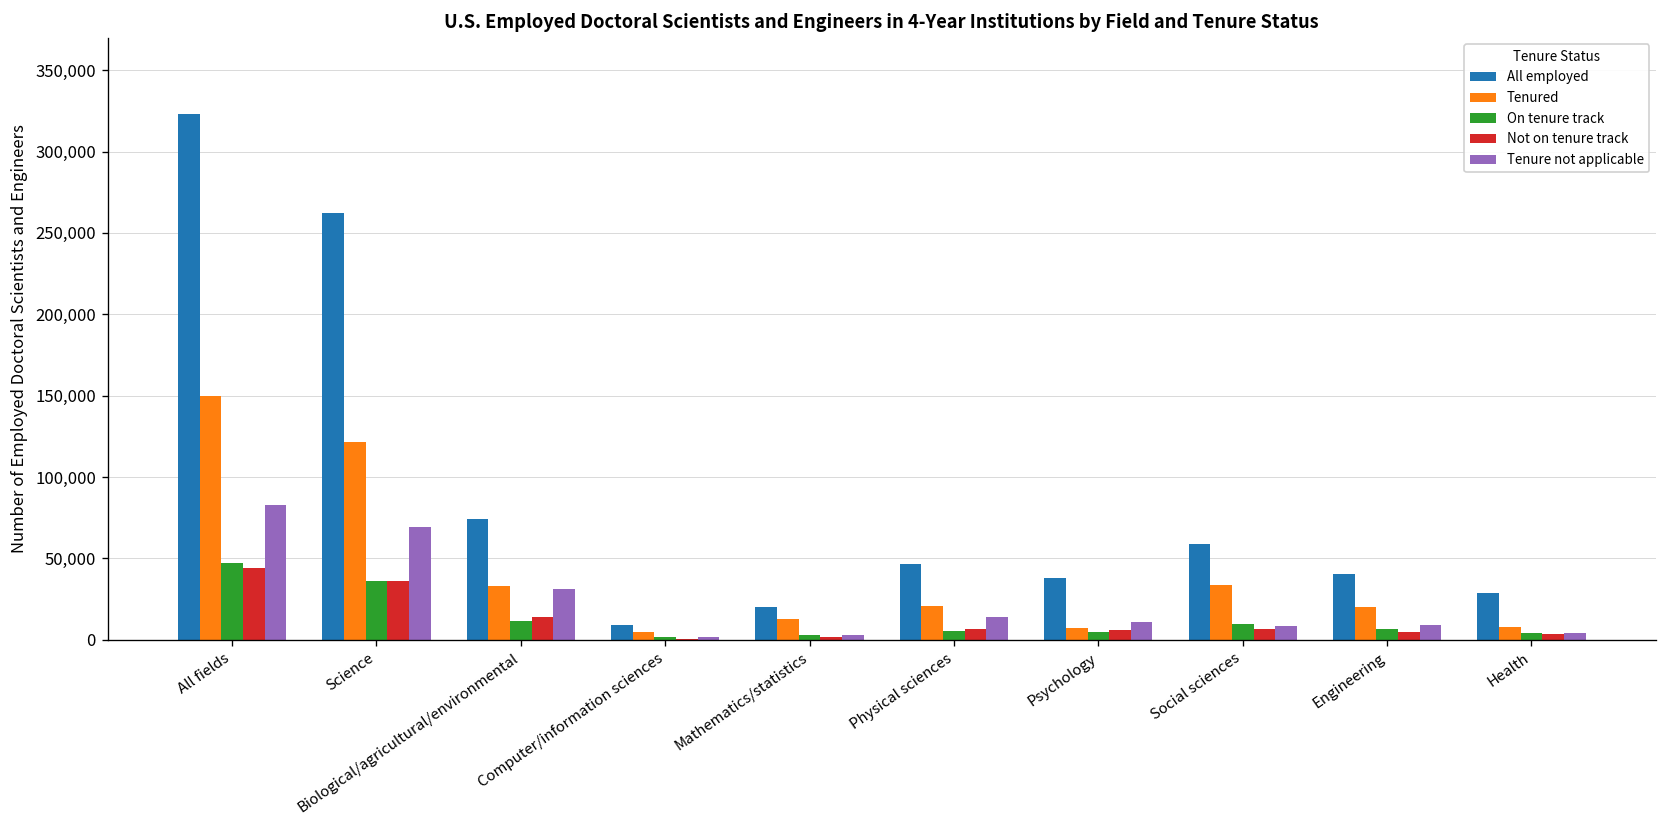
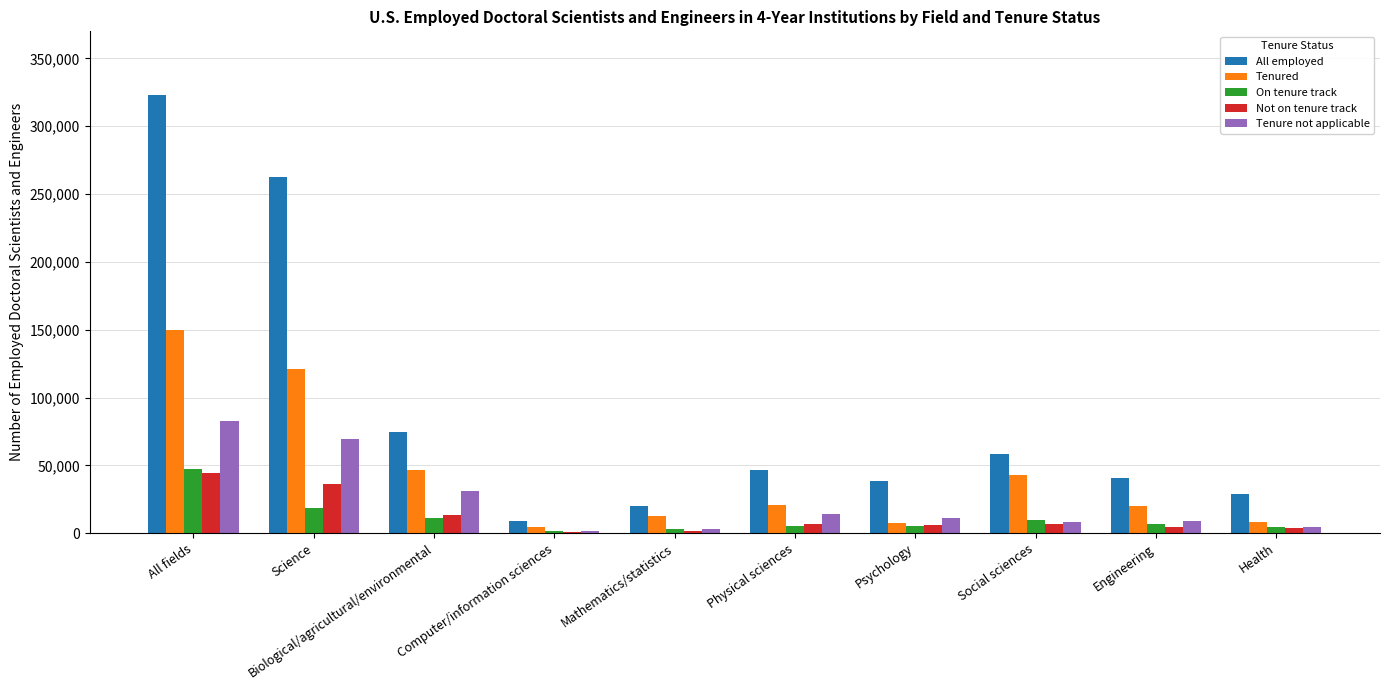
  {
    "All employed": {
      "All fields": "323,000",
      "Science": "263,000",
      "Biological/agricultural/environmental": "74,000",
      "Computer/information sciences": "9,000",
      "Mathematics/statistics": "20,000",
      "Physical sciences": "47,000",
      "Psychology": "38,000",
      "Social sciences": "59,000",
      "Engineering": "40,000",
      "Health": "29,000"
    },
    "Tenured": {
      "All fields": "150,000",
      "Science": "121,000",
-     "Biological/agricultural/environmental": "33,000",
+     "Biological/agricultural/environmental": "46,000",
      "Computer/information sciences": "5,000",
      "Mathematics/statistics": "13,000",
      "Physical sciences": "21,000",
      "Psychology": "7,000",
-     "Social sciences": "34,000",
+     "Social sciences": "43,000",
      "Engineering": "20,000",
      "Health": "8,000"
    },
    "On tenure track": {
      "All fields": "47,000",
-     "Science": "36,000",
+     "Science": "19,000",
      "Biological/agricultural/environmental": "11,000",
      "Computer/information sciences": "2,000",
      "Mathematics/statistics": "3,000",
      "Physical sciences": "6,000",
      "Psychology": "5,000",
      "Social sciences": "9,000",
      "Engineering": "6,000",
      "Health": "4,000"
    },
    "Not on tenure track": {
      "All fields": "44,000",
      "Science": "36,000",
      "Biological/agricultural/environmental": "14,000",
      "Physical sciences": "7,000",
      "Psychology": "6,000",
      "Social sciences": "7,000",
      "Engineering": "5,000",
      "Health": "4,000"
    },
    "Tenure not applicable": {
      "All fields": "83,000",
      "Science": "69,000",
      "Biological/agricultural/environmental": "31,000",
      "Mathematics/statistics": "3,000",
      "Physical sciences": "14,000",
      "Psychology": "11,000",
      "Social sciences": "8,000",
      "Engineering": "9,000",
      "Health": "4,000"
    }
  }
